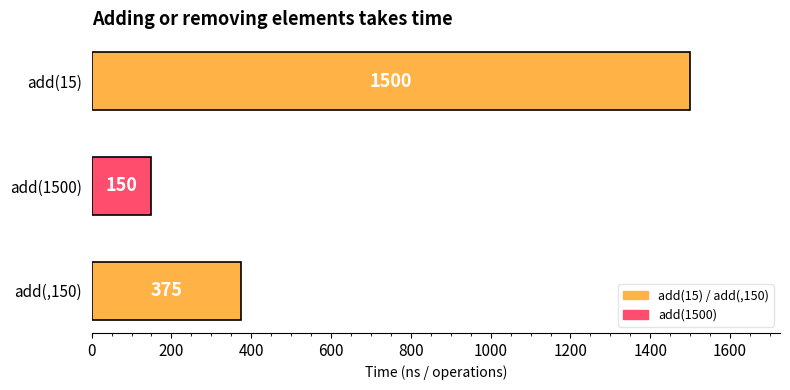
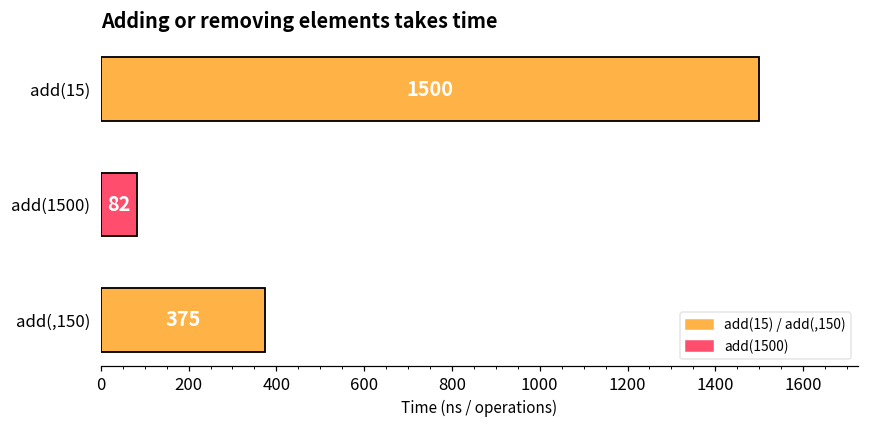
  {
    "add(15)": 1500,
-   "add(1500)": 150,
+   "add(1500)": 82,
    "add(,150)": 375
  }
